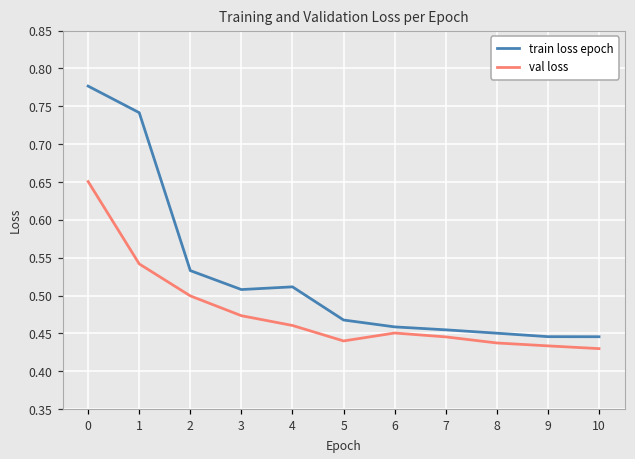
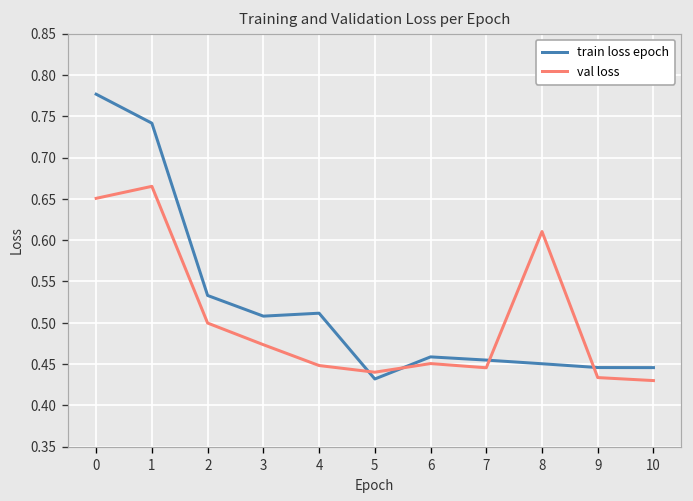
  {
    "train loss epoch": {
      "0": 0.78,
      "1": 0.74,
      "2": 0.53,
      "3": 0.51,
      "4": 0.51,
-     "5": 0.47,
+     "5": 0.43,
      "6": 0.46,
      "7": 0.45,
      "8": 0.45,
      "9": 0.45,
      "10": 0.45
    },
    "val loss": {
      "0": 0.65,
-     "1": 0.54,
+     "1": 0.67,
      "2": 0.50,
      "3": 0.47,
-     "4": 0.46,
+     "4": 0.45,
      "5": 0.44,
      "6": 0.45,
      "7": 0.45,
-     "8": 0.44,
+     "8": 0.61,
      "9": 0.43,
      "10": 0.43
    }
  }
